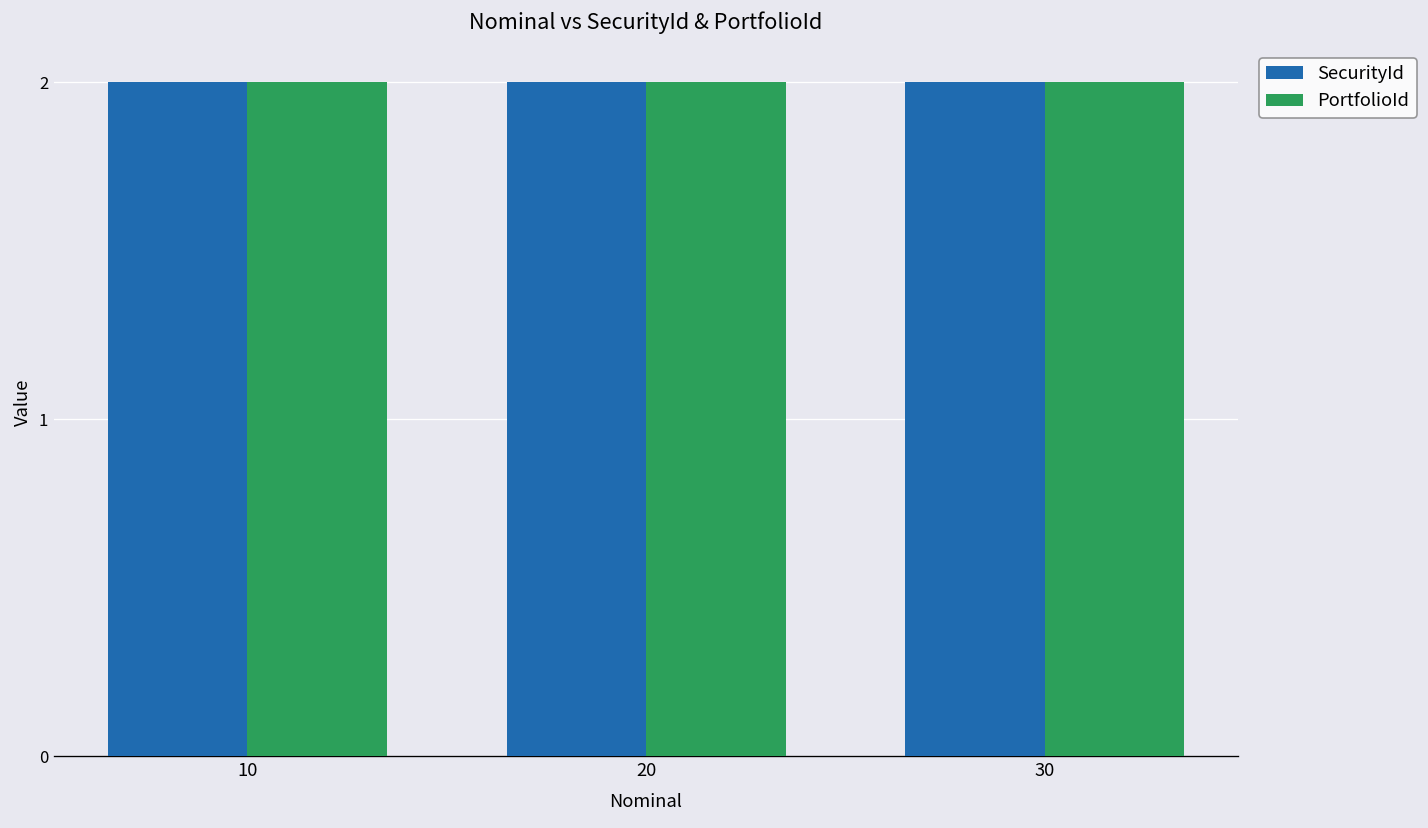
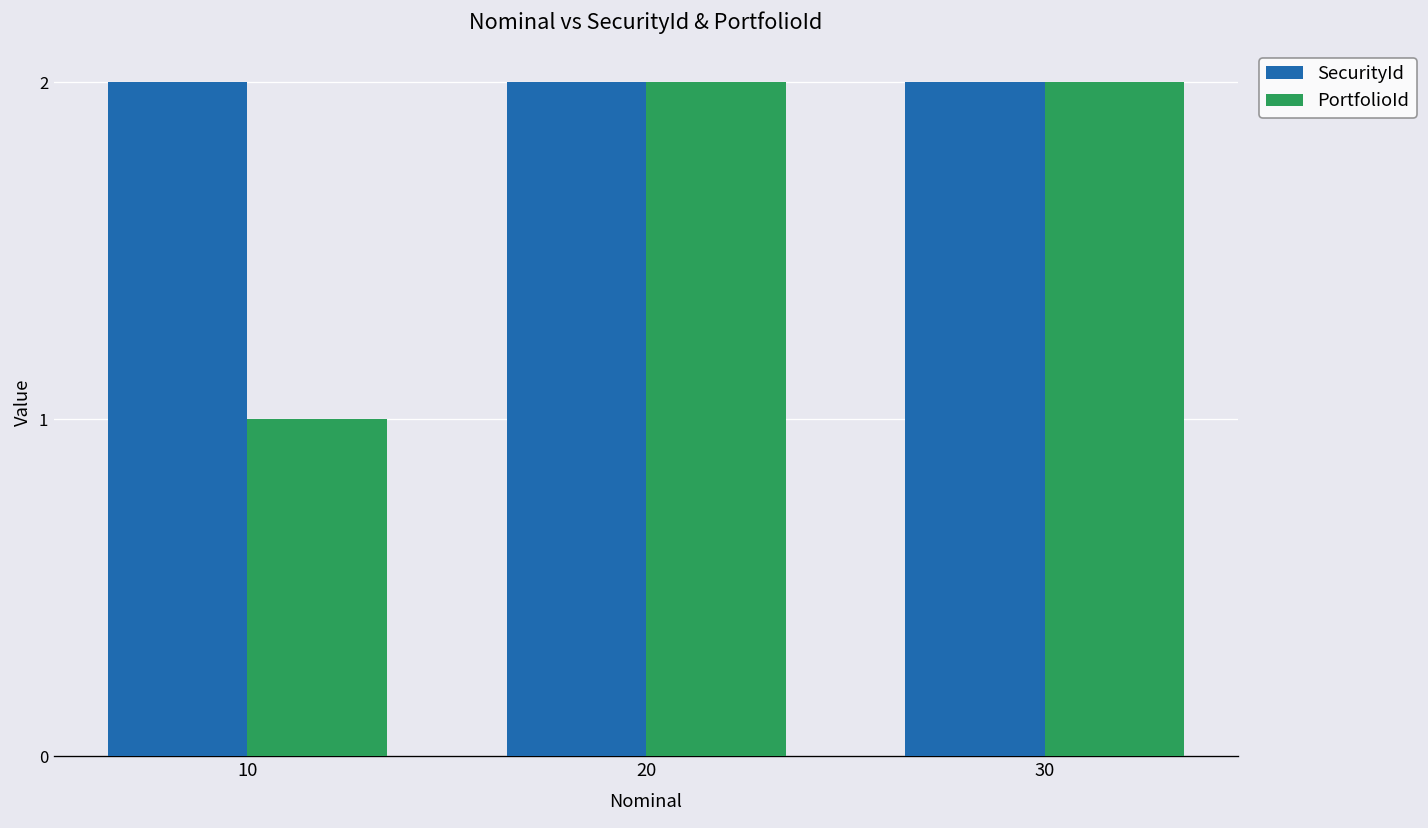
  {
    "SecurityId": {
      "10": 2,
      "20": 2,
      "30": 2
    },
    "PortfolioId": {
-     "10": 2,
+     "10": 1,
      "20": 2,
      "30": 2
    }
  }
